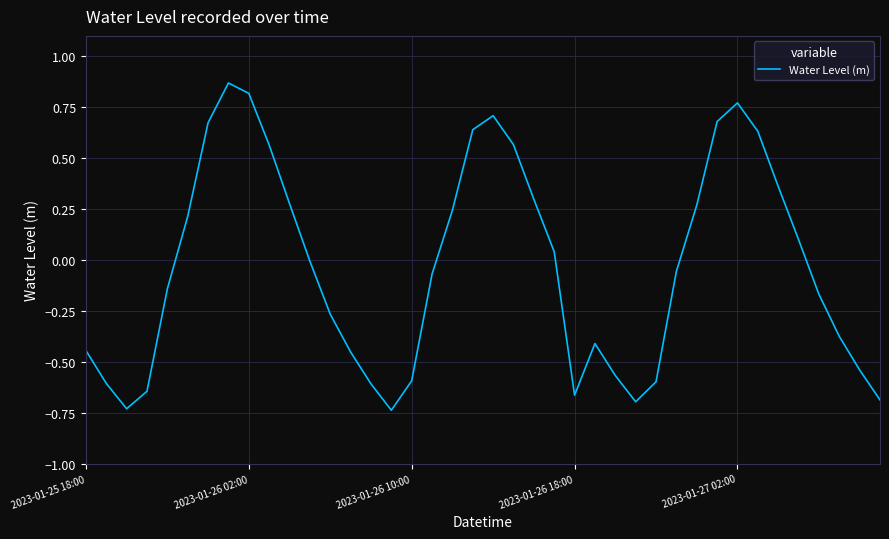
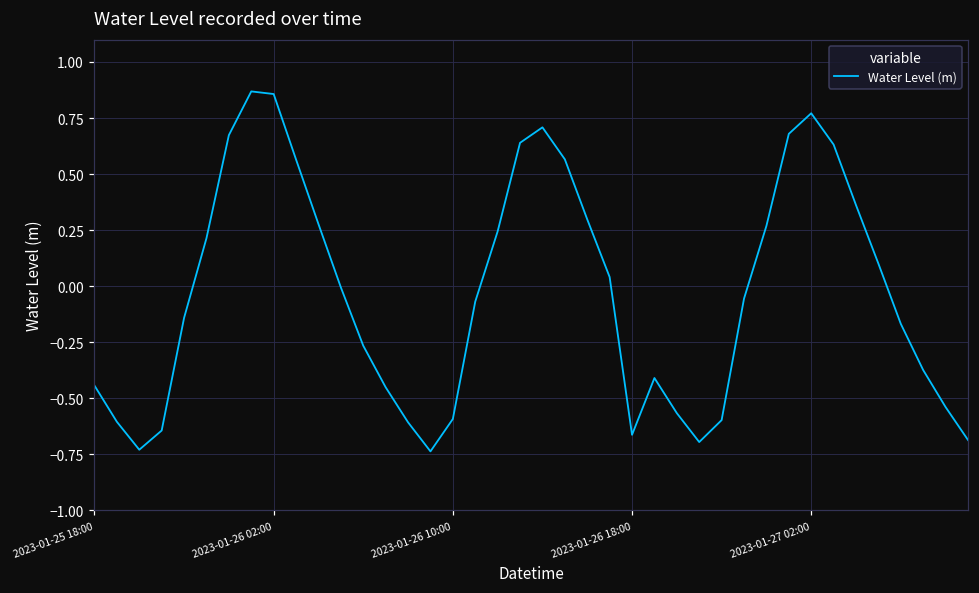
  {
    "2023-01-25 18:00": -0.44,
-   "2023-01-26 02:00": 0.82,
+   "2023-01-26 02:00": 0.86,
    "2023-01-26 10:00": -0.59,
    "2023-01-26 18:00": -0.66,
    "2023-01-27 02:00": 0.77
  }
